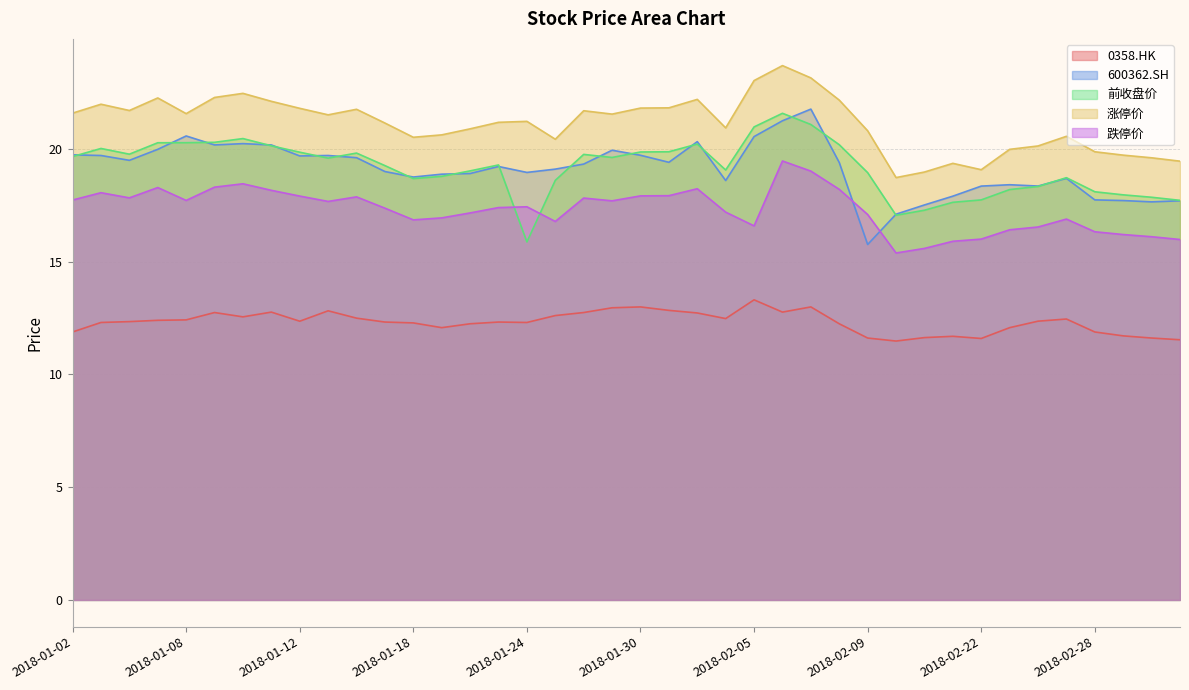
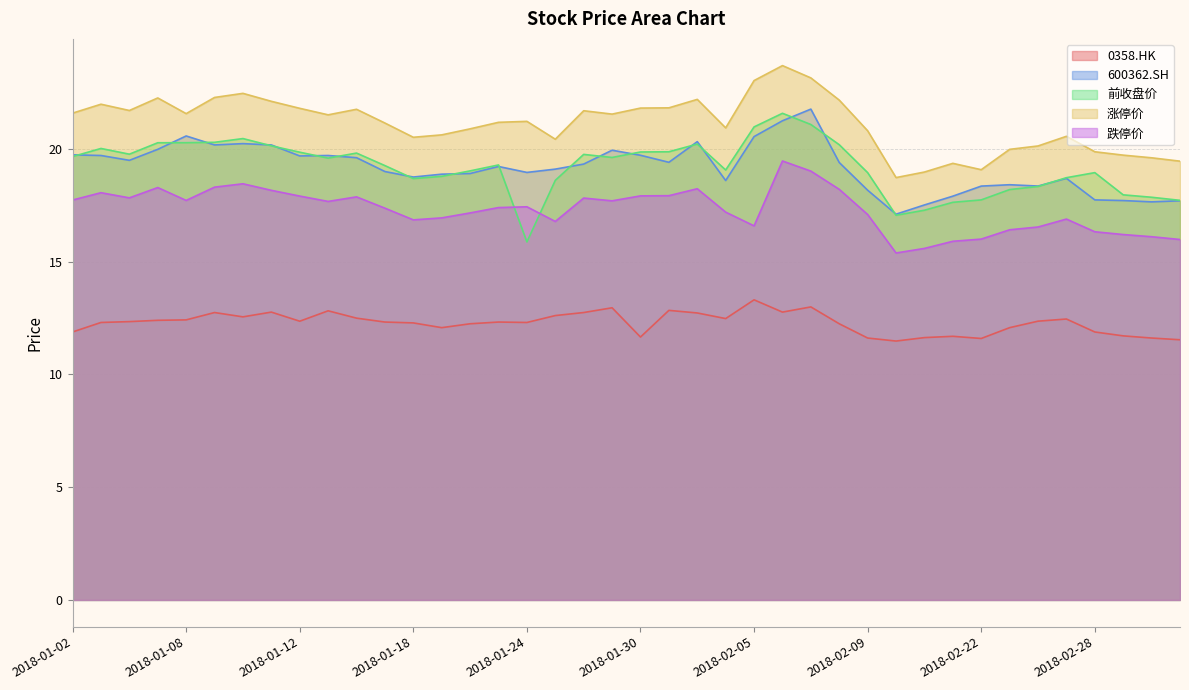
  {
    "0358.HK": {
      "2018-01-02": 11.9,
      "2018-01-08": 12.4,
      "2018-01-12": 12.4,
      "2018-01-18": 12.3,
      "2018-01-24": 12.3,
-     "2018-01-30": 13.0,
+     "2018-01-30": 11.7,
      "2018-02-05": 13.3,
      "2018-02-09": 11.6,
      "2018-02-22": 11.6,
      "2018-02-28": 11.9
    },
    "600362.SH": {
      "2018-01-08": 20.6,
      "2018-01-12": 19.7,
      "2018-01-24": 18.9,
      "2018-01-30": 19.7,
      "2018-02-05": 20.5,
-     "2018-02-09": 15.8,
+     "2018-02-09": 18.2,
      "2018-02-22": 18.3,
      "2018-02-28": 17.7
    },
    "前收盘价": {
      "2018-01-08": 20.3,
      "2018-01-12": 19.8,
      "2018-01-24": 15.9,
      "2018-01-30": 19.9,
      "2018-02-05": 21.0,
      "2018-02-09": 18.9,
      "2018-02-22": 17.7,
-     "2018-02-28": 18.1
+     "2018-02-28": 18.9
    },
    "涨停价": {
      "2018-01-02": 21.6,
      "2018-01-08": 21.6,
      "2018-01-12": 21.8,
      "2018-01-18": 20.5,
      "2018-01-24": 21.2,
      "2018-01-30": 21.8,
      "2018-02-05": 23.0,
      "2018-02-09": 20.8,
      "2018-02-22": 19.1,
      "2018-02-28": 19.9
    },
    "跌停价": {
      "2018-01-02": 17.7,
      "2018-01-08": 17.7,
      "2018-01-12": 17.9,
      "2018-01-18": 16.8,
      "2018-01-24": 17.4,
      "2018-01-30": 17.9,
      "2018-02-05": 16.6,
      "2018-02-09": 17.1,
      "2018-02-22": 16.0,
      "2018-02-28": 16.3
    }
  }
